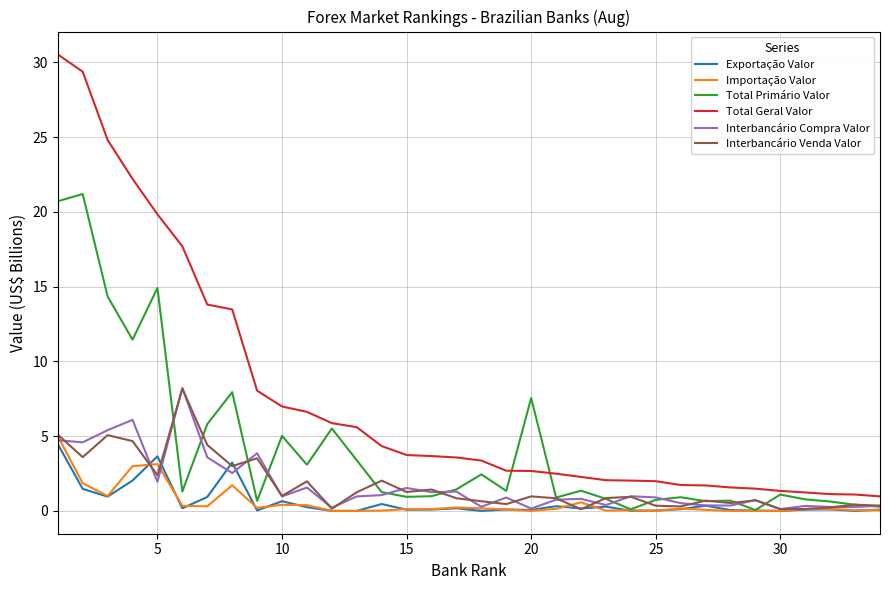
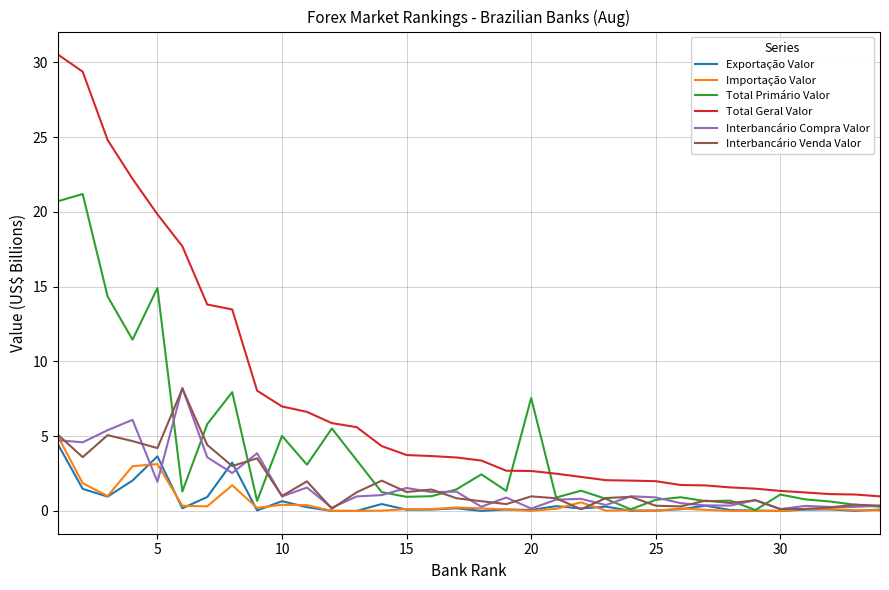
  {
    "Exportação Valor": {
      "5": 3.7,
      "10": 0.6
    },
    "Importação Valor": {
      "5": 3.1,
      "10": 0.4
    },
    "Total Primário Valor": {
      "5": 14.9,
      "10": 5.0,
      "15": 0.9,
      "20": 7.6,
      "30": 1.1
    },
    "Total Geral Valor": {
      "5": 19.8,
      "10": 7.0,
      "15": 3.7,
      "20": 2.7,
      "25": 2.0,
      "30": 1.3
    },
    "Interbancário Compra Valor": {
      "5": 1.9,
      "15": 1.5
    },
    "Interbancário Venda Valor": {
-     "5": 2.4,
+     "5": 4.2,
      "15": 1.3,
      "20": 1.0,
      "25": 0.3
    }
  }
